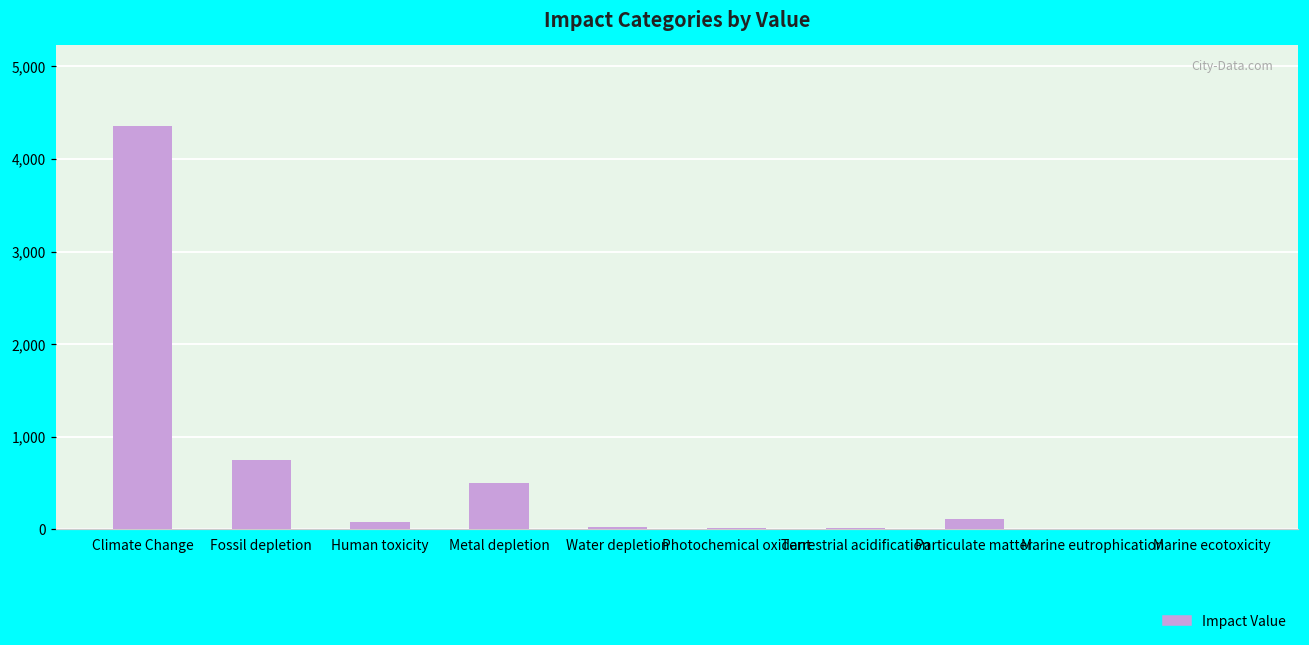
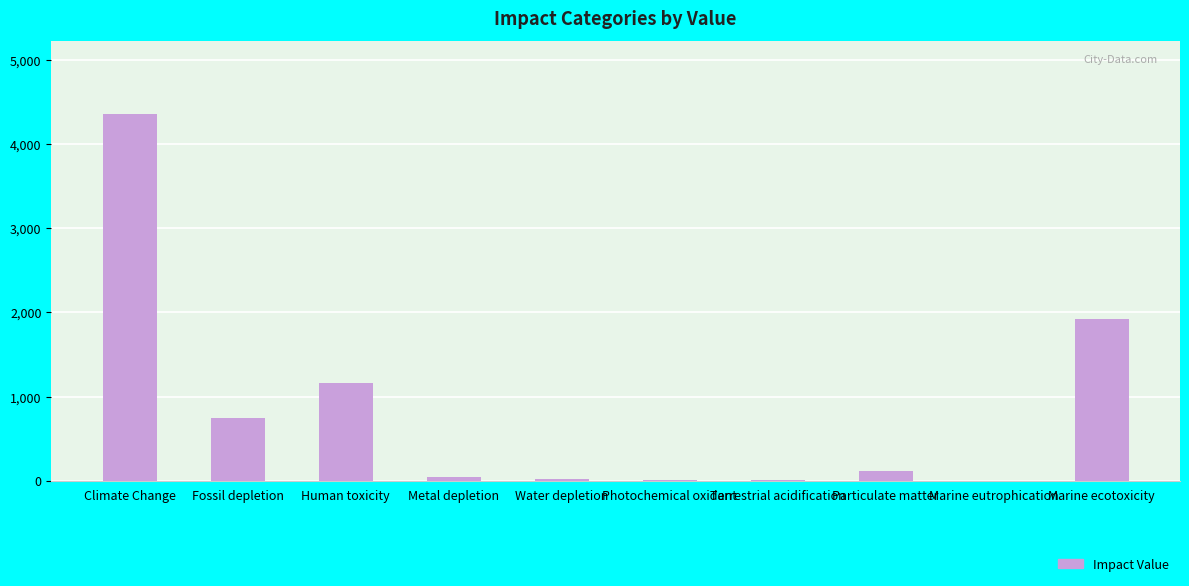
  {
    "Climate Change": "4,400",
    "Fossil depletion": "700",
-   "Human toxicity": "100",
-   "Metal depletion": "500",
+   "Human toxicity": "1,200",
+   "Metal depletion": "0",
    "Particulate matter": "100",
-   "Marine ecotoxicity": "0"
+   "Marine ecotoxicity": "1,900"
  }
